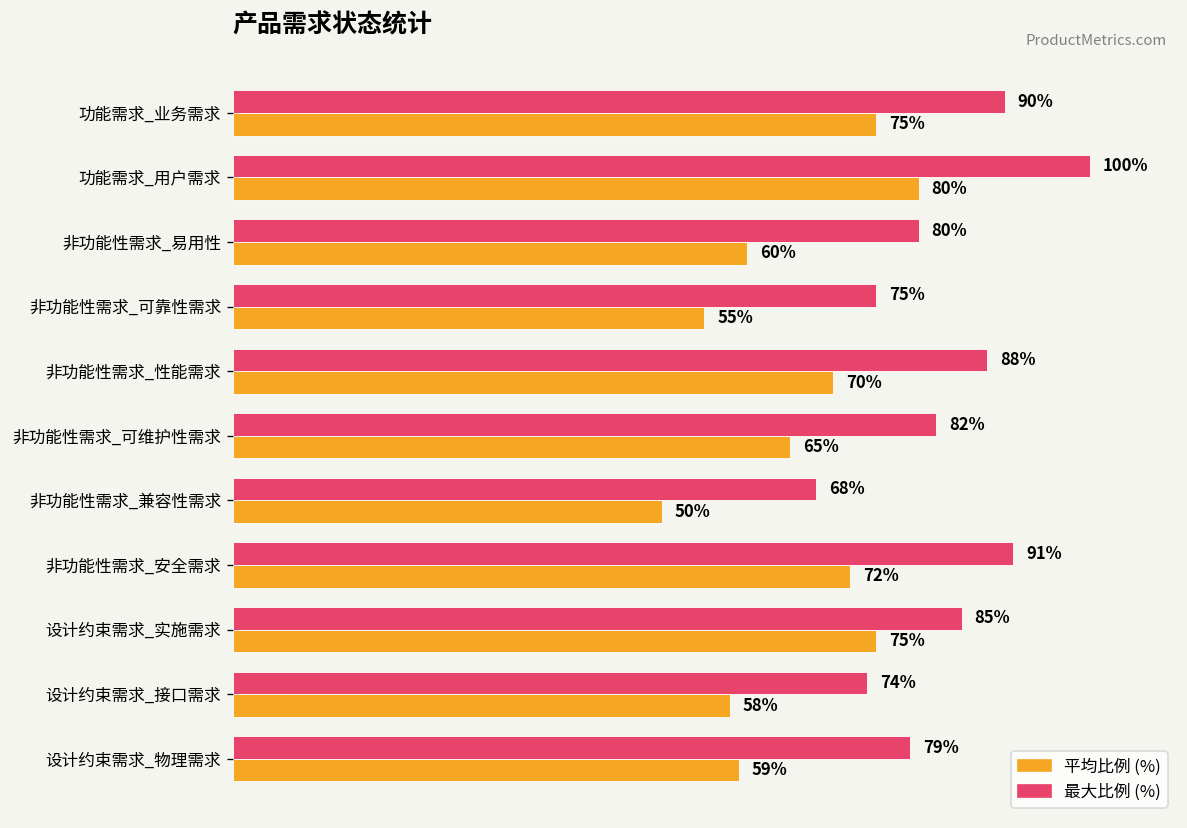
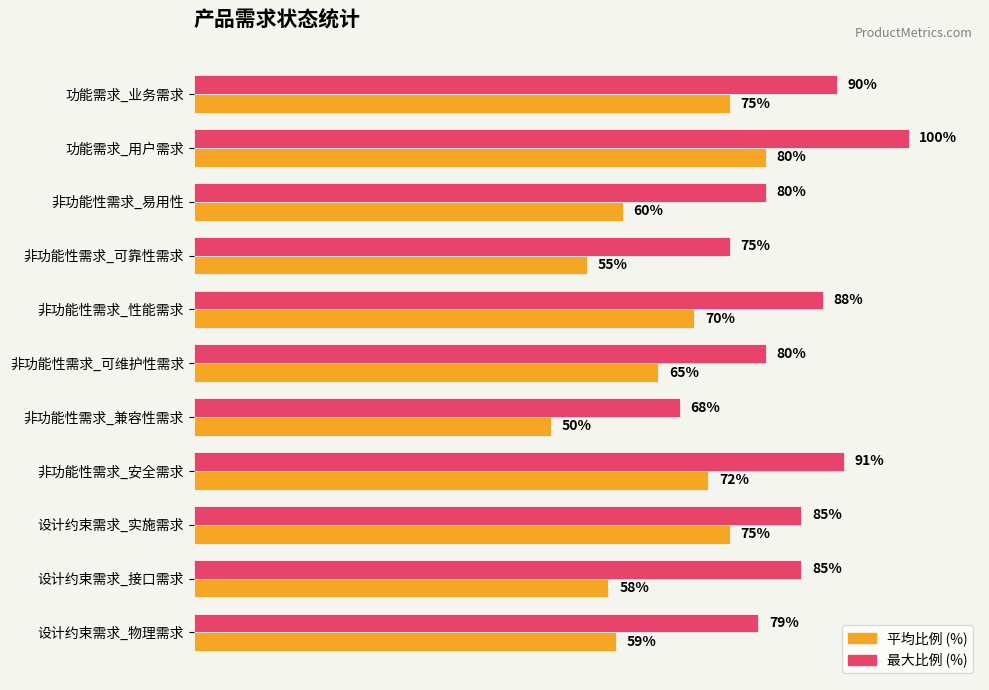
  {
    "平均比例 (%)": {
      "功能需求_业务需求": "75%",
      "功能需求_用户需求": "80%",
      "非功能性需求_易用性": "60%",
      "非功能性需求_可靠性需求": "55%",
      "非功能性需求_性能需求": "70%",
      "非功能性需求_可维护性需求": "65%",
      "非功能性需求_兼容性需求": "50%",
      "非功能性需求_安全需求": "72%",
      "设计约束需求_实施需求": "75%",
      "设计约束需求_接口需求": "58%",
      "设计约束需求_物理需求": "59%"
    },
    "最大比例 (%)": {
      "功能需求_业务需求": "90%",
      "功能需求_用户需求": "100%",
      "非功能性需求_易用性": "80%",
      "非功能性需求_可靠性需求": "75%",
      "非功能性需求_性能需求": "88%",
-     "非功能性需求_可维护性需求": "82%",
+     "非功能性需求_可维护性需求": "80%",
      "非功能性需求_兼容性需求": "68%",
      "非功能性需求_安全需求": "91%",
      "设计约束需求_实施需求": "85%",
-     "设计约束需求_接口需求": "74%",
+     "设计约束需求_接口需求": "85%",
      "设计约束需求_物理需求": "79%"
    }
  }
